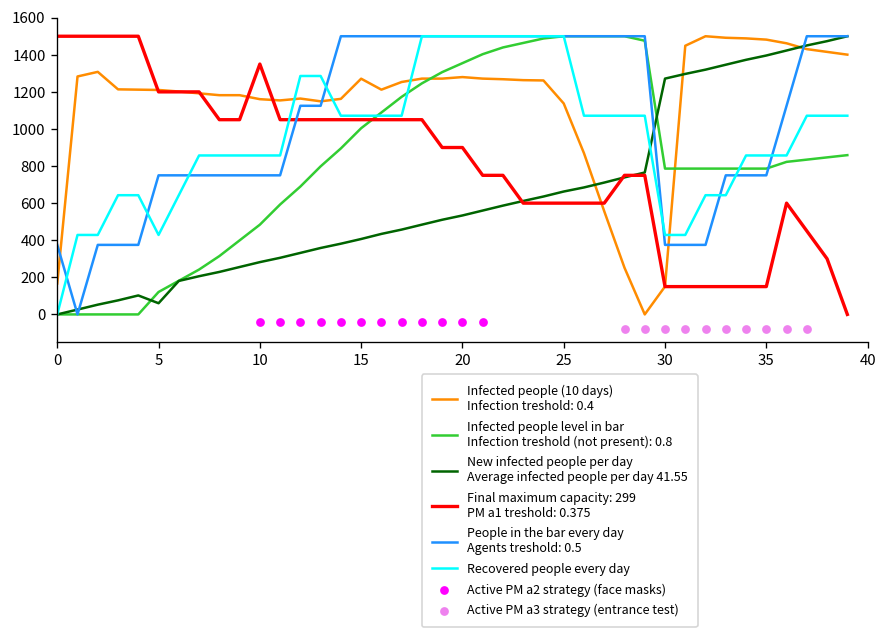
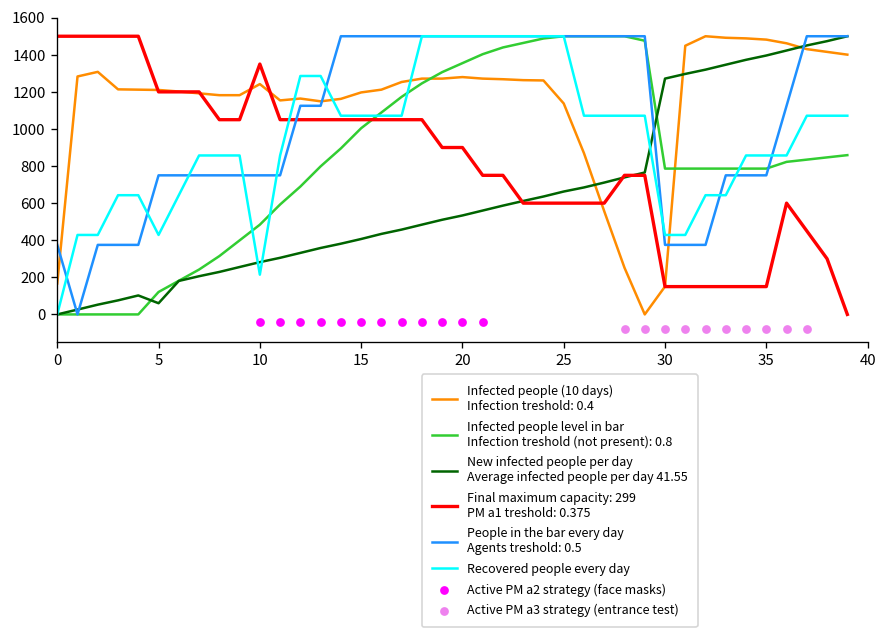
  {
    "Infected people (10 days) Infection treshold: 0.4": {
      "0": 170,
-     "10": 1160,
-     "15": 1270,
+     "10": 1240,
+     "15": 1200,
      "20": 1280,
      "25": 1140,
      "35": 1480
    },
    "Infected people level in bar Infection treshold (not present): 0.8": {
      "5": 120,
      "10": 480,
      "15": 1000,
      "20": 1350,
      "30": 790,
      "35": 790
    },
    "New infected people per day Average infected people per day 41.55": {
      "5": 60,
      "10": 280,
      "15": 410,
      "20": 530,
      "25": 660,
      "30": 1270,
      "35": 1400
    },
    "Final maximum capacity: 299 PM a1 treshold: 0.375": {
      "0": 1500,
      "10": 1350,
      "15": 1050,
      "20": 900,
      "25": 600,
      "35": 150
    },
    "People in the bar every day Agents treshold: 0.5": {
      "0": 380,
      "5": 750,
      "10": 750,
      "15": 1500,
      "30": 380,
      "35": 750
    },
    "Recovered people every day": {
      "5": 430,
-     "10": 860,
+     "10": 210,
      "15": 1070,
      "30": 430,
      "35": 860
    }
  }
